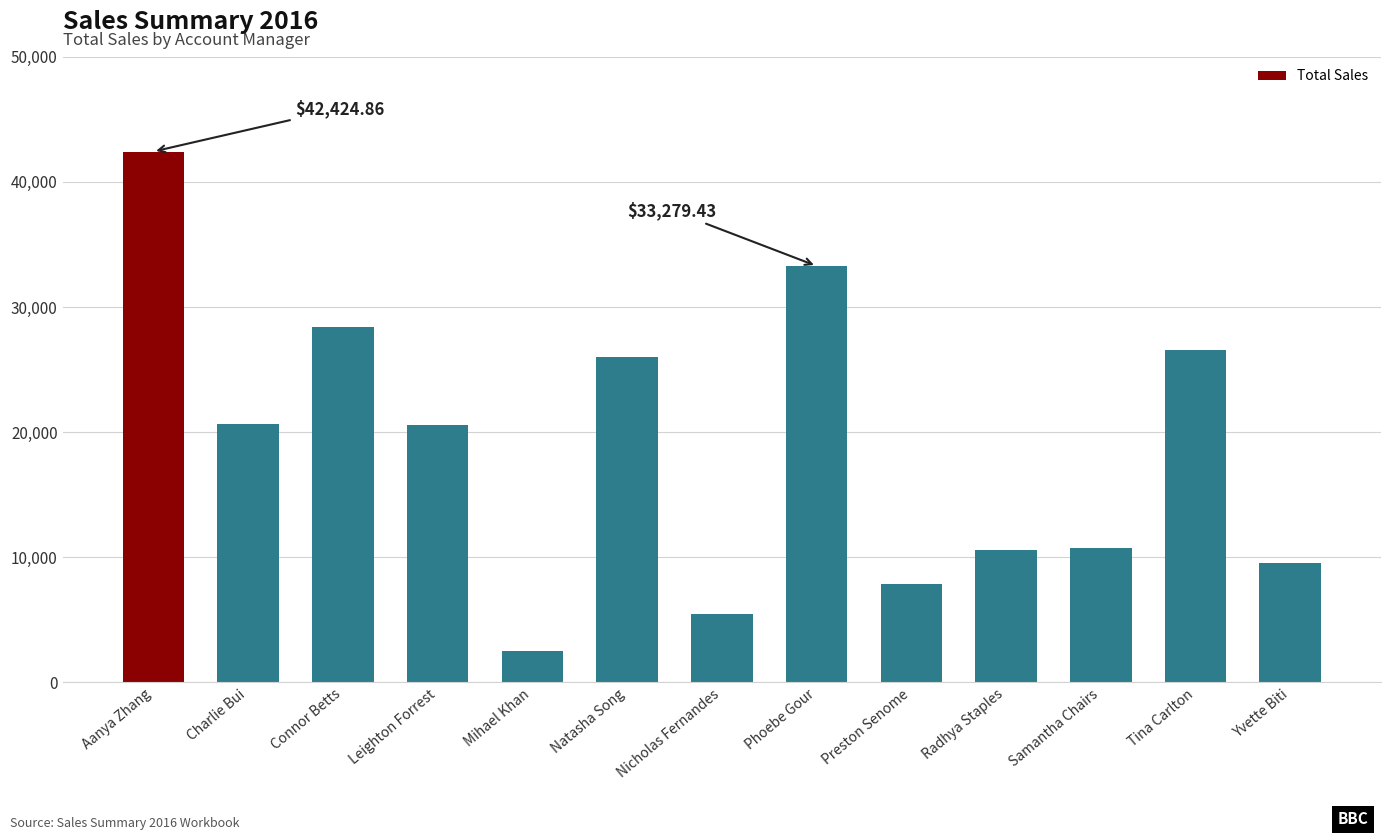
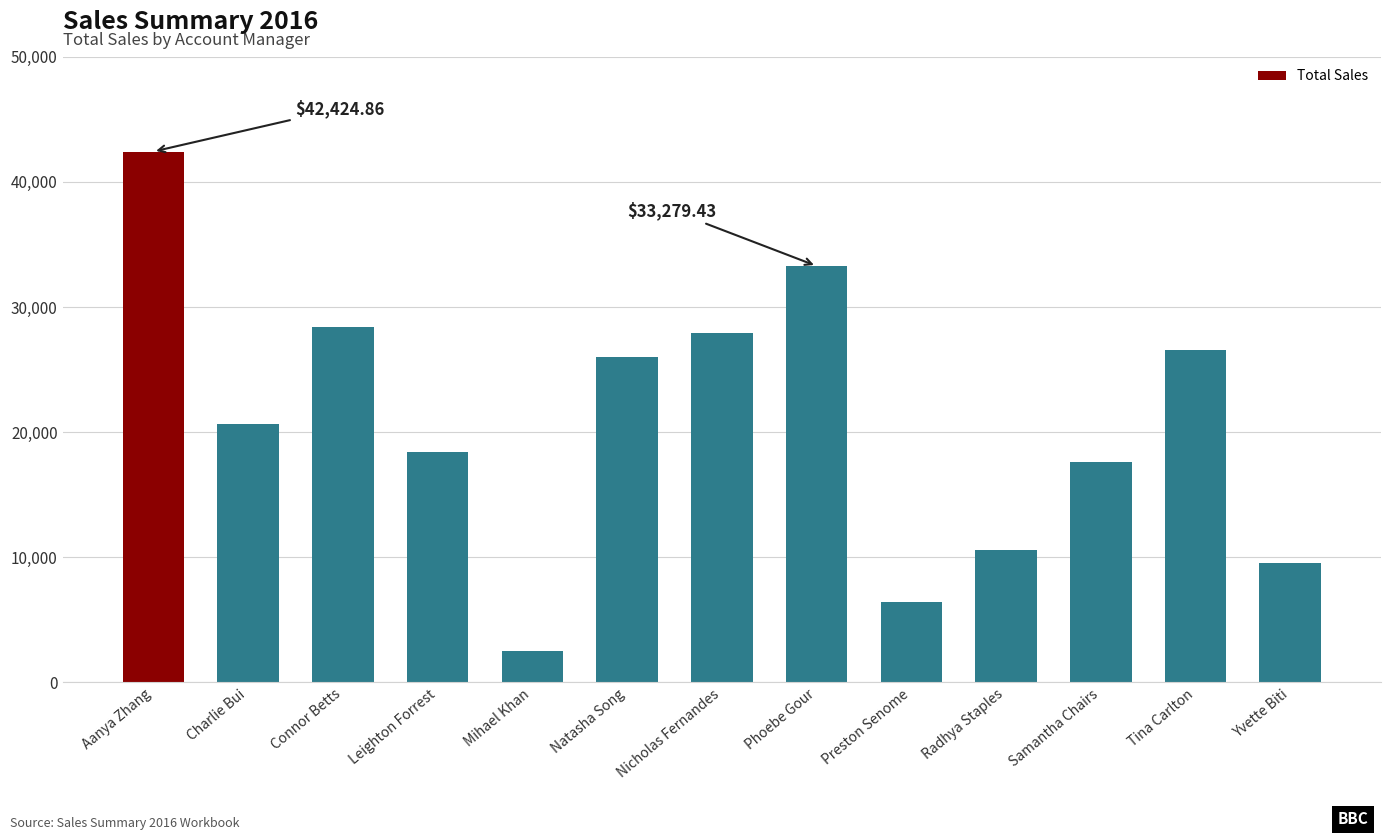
  {
    "Charlie Bui": "20,600",
    "Connor Betts": "28,400",
-   "Leighton Forrest": "20,600",
+   "Leighton Forrest": "18,400",
    "Mihael Khan": "2,500",
    "Natasha Song": "26,000",
-   "Nicholas Fernandes": "5,400",
-   "Preston Senome": "7,900",
+   "Nicholas Fernandes": "27,900",
+   "Preston Senome": "6,400",
    "Radhya Staples": "10,600",
-   "Samantha Chairs": "10,700",
+   "Samantha Chairs": "17,600",
    "Tina Carlton": "26,600",
    "Yvette Biti": "9,600"
  }
